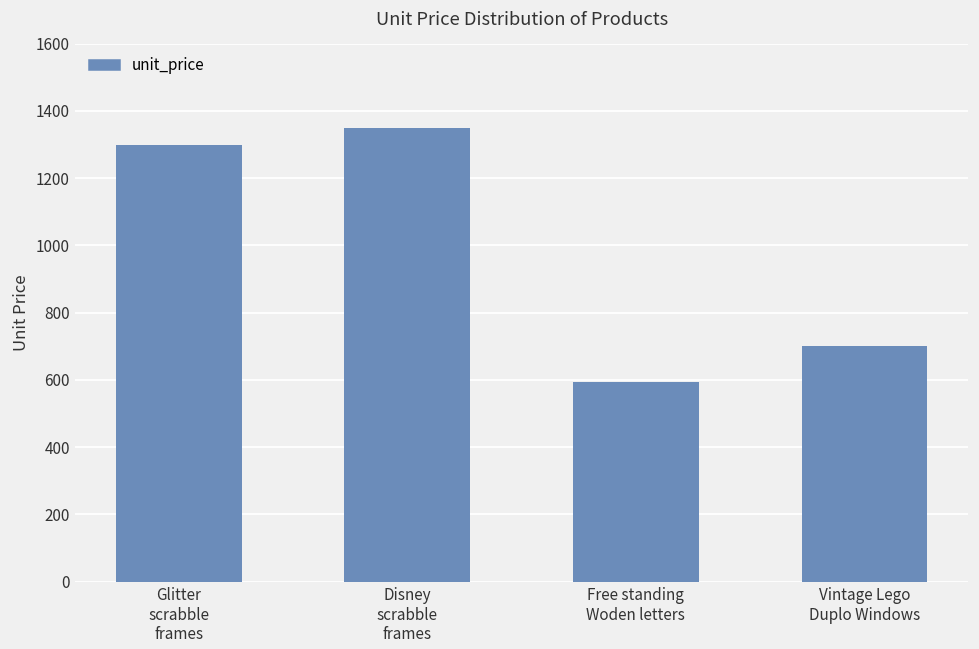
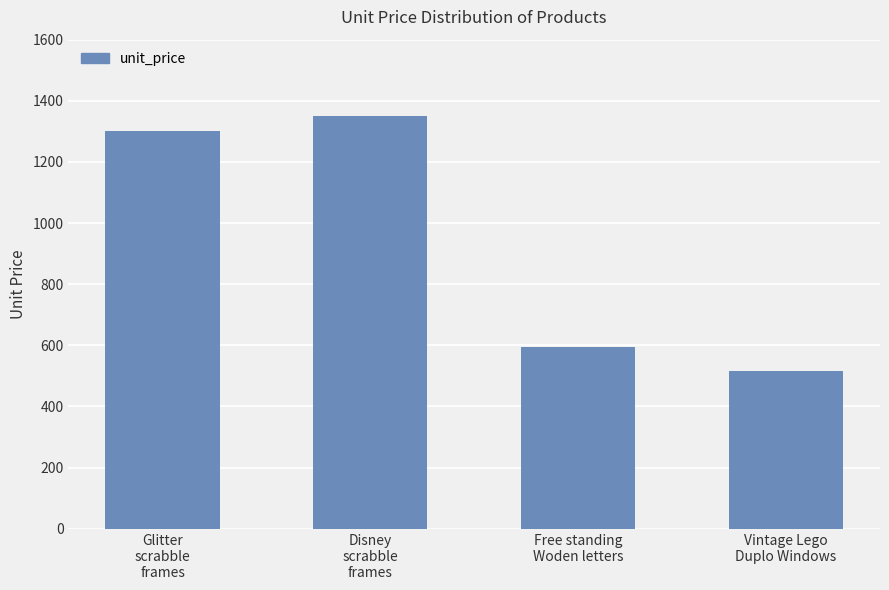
  {
    "Glitter scrabble frames": 1300,
    "Disney scrabble frames": 1350,
    "Free standing Woden letters": 590,
-   "Vintage Lego Duplo Windows": 700
+   "Vintage Lego Duplo Windows": 520
  }
